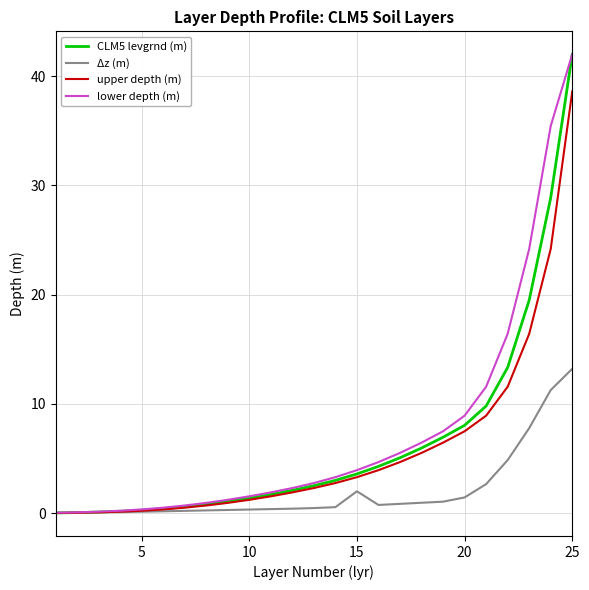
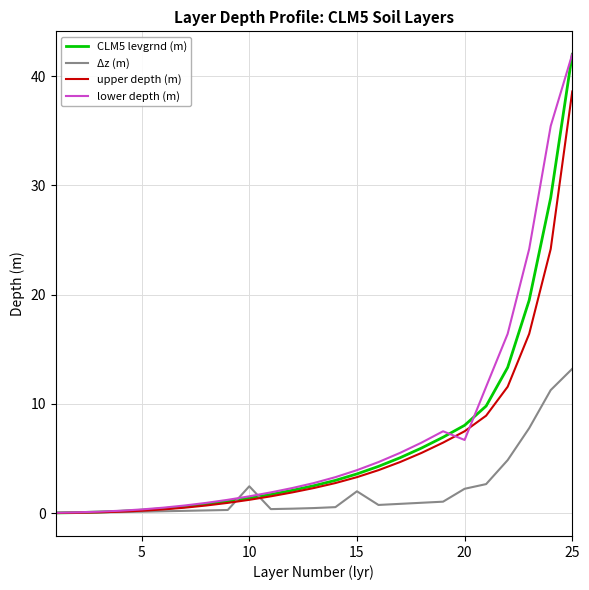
  {
    "CLM5 levgrnd (m)": {
      "15": 3.6,
      "20": 8.0
    },
    "Δz (m)": {
-     "10": 0.3,
+     "10": 2.5,
      "15": 2.0,
-     "20": 1.4,
+     "20": 2.2,
      "25": 13.2
    },
    "upper depth (m)": {
      "15": 3.3,
      "20": 7.5,
      "25": 38.6
    },
    "lower depth (m)": {
      "15": 3.9,
-     "20": 8.9
+     "20": 6.7
    }
  }
